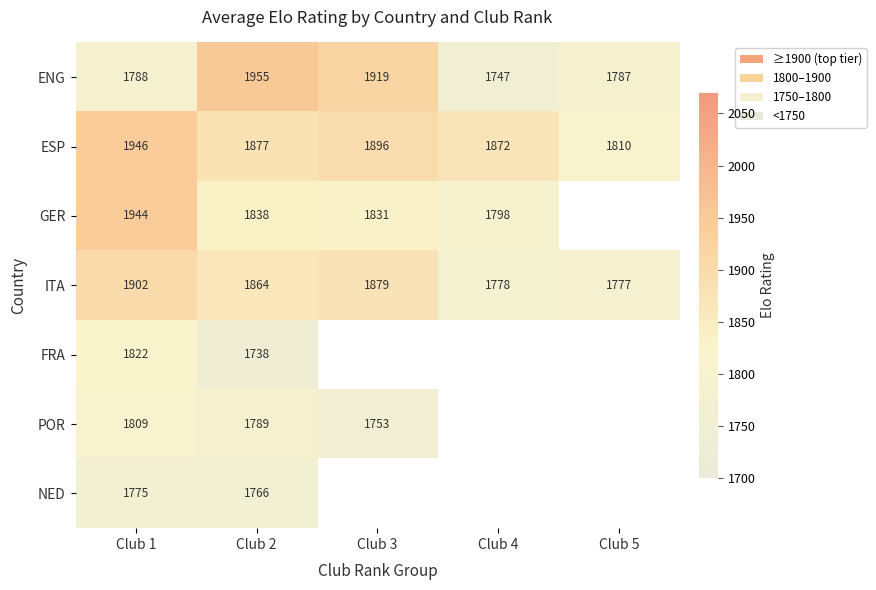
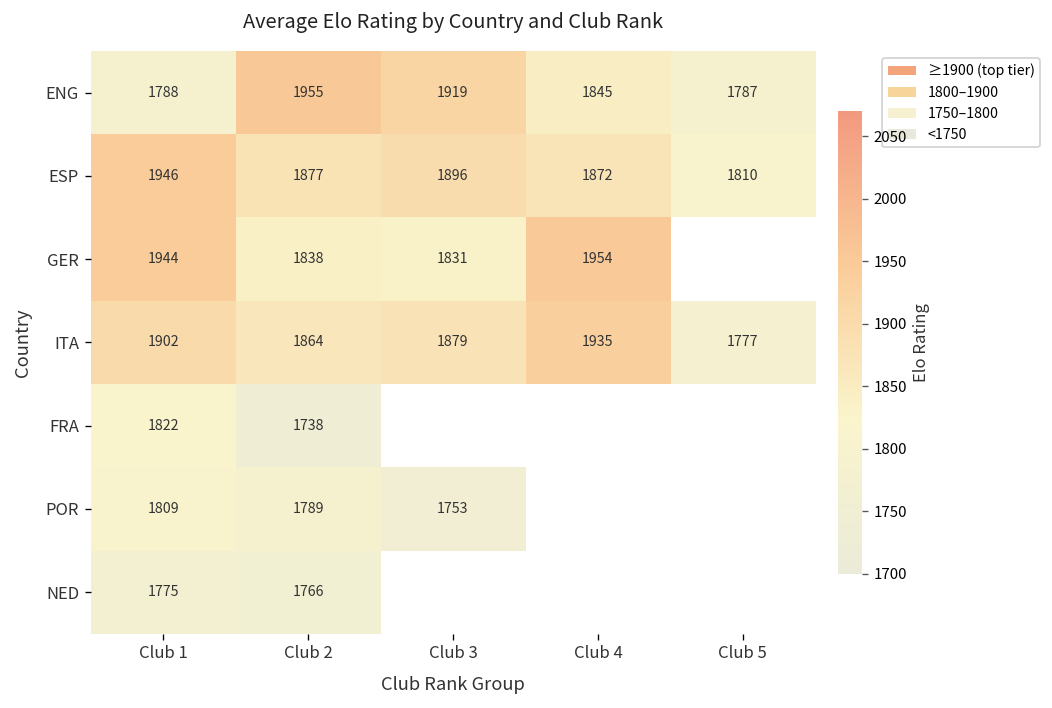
  {
    "ENG": {
      "Club 1": 1788,
      "Club 2": 1955,
      "Club 3": 1919,
-     "Club 4": 1747,
+     "Club 4": 1845,
      "Club 5": 1787
    },
    "ESP": {
      "Club 1": 1946,
      "Club 2": 1877,
      "Club 3": 1896,
      "Club 4": 1872,
      "Club 5": 1810
    },
    "GER": {
      "Club 1": 1944,
      "Club 2": 1838,
      "Club 3": 1831,
-     "Club 4": 1798
+     "Club 4": 1954
    },
    "ITA": {
      "Club 1": 1902,
      "Club 2": 1864,
      "Club 3": 1879,
-     "Club 4": 1778,
+     "Club 4": 1935,
      "Club 5": 1777
    },
    "FRA": {
      "Club 1": 1822,
      "Club 2": 1738
    },
    "POR": {
      "Club 1": 1809,
      "Club 2": 1789,
      "Club 3": 1753
    },
    "NED": {
      "Club 1": 1775,
      "Club 2": 1766
    }
  }
